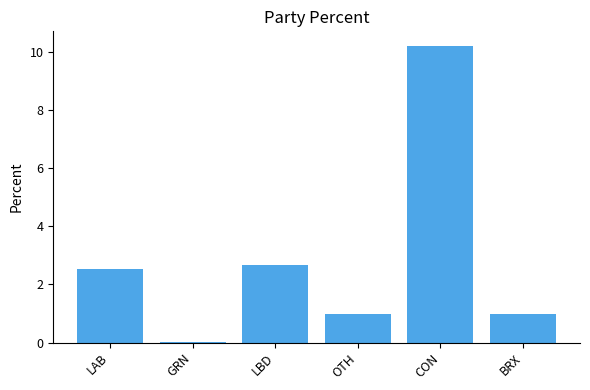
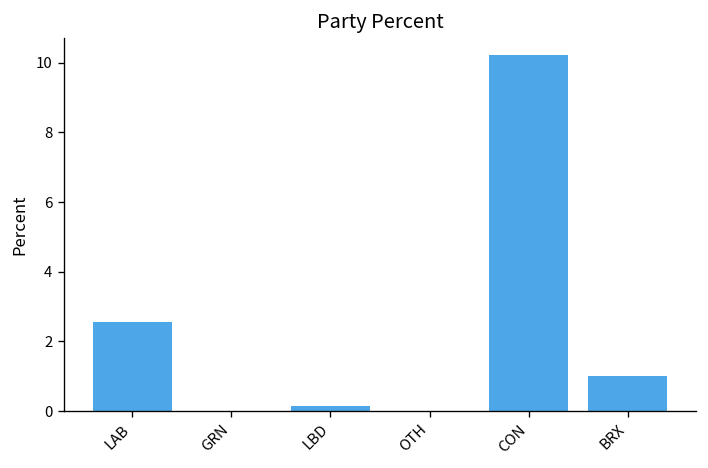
  {
    "LAB": 2.5,
-   "LBD": 2.7,
-   "OTH": 1,
+   "LBD": 0.1,
+   "OTH": 0,
    "CON": 10.2,
    "BRX": 1.0
  }
